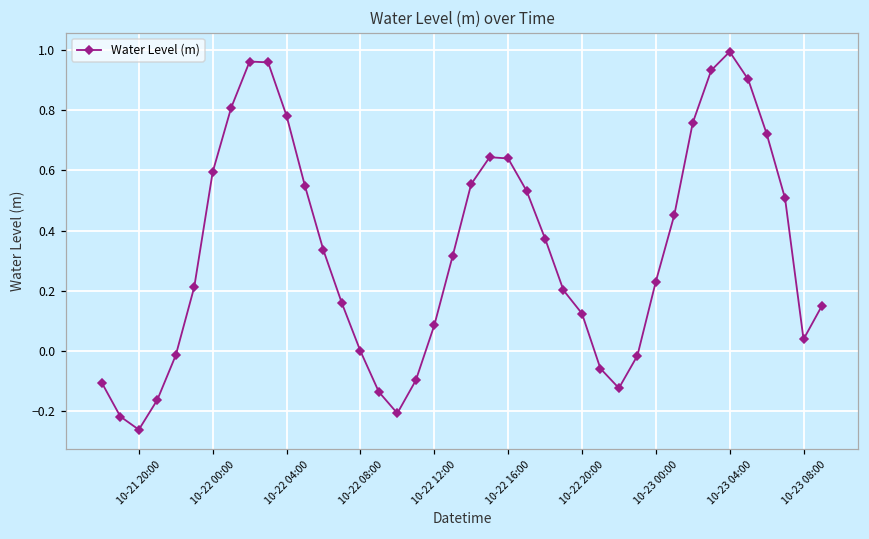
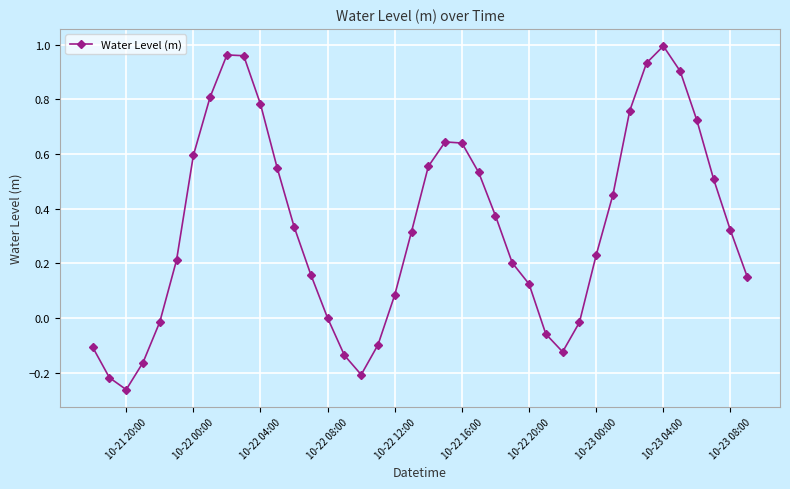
  {
    "10-21 20:00": -0.26,
    "10-22 00:00": 0.59,
    "10-22 04:00": 0.78,
    "10-22 08:00": 0.00,
    "10-22 12:00": 0.08,
    "10-22 16:00": 0.64,
    "10-22 20:00": 0.12,
    "10-23 00:00": 0.23,
    "10-23 04:00": 0.99,
-   "10-23 08:00": 0.04
+   "10-23 08:00": 0.32
  }
